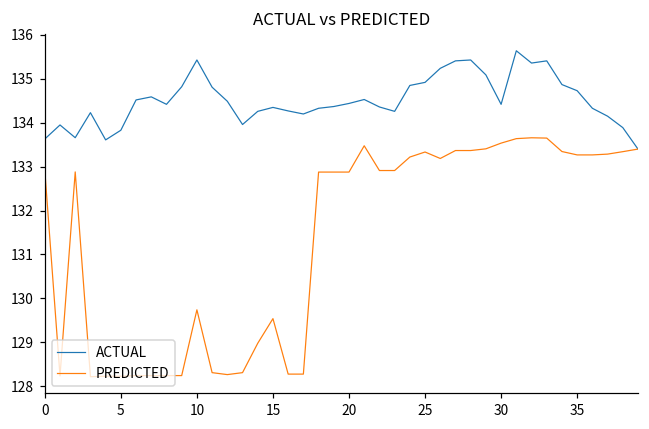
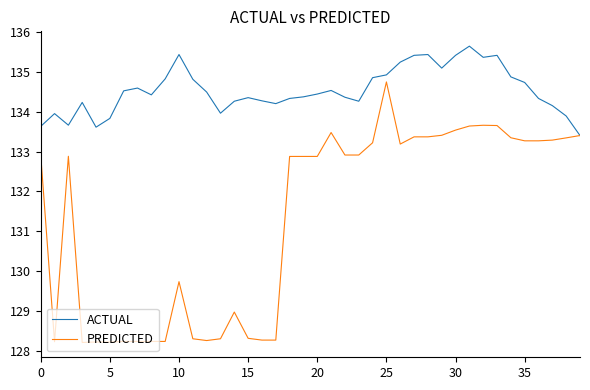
  {
    "ACTUAL": {
      "0": 133.6,
      "5": 133.8,
      "10": 135.4,
      "15": 134.4,
      "20": 134.4,
      "25": 134.9,
-     "30": 134.4,
+     "30": 135.4,
      "35": 134.7
    },
    "PREDICTED": {
      "0": 132.9,
      "10": 129.7,
-     "15": 129.5,
+     "15": 128.3,
      "20": 132.9,
-     "25": 133.3,
+     "25": 134.7,
      "30": 133.5,
      "35": 133.3
    }
  }
